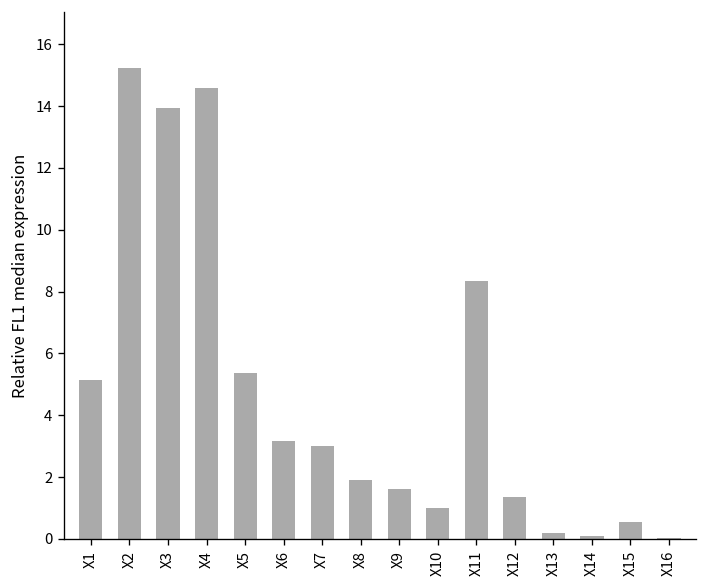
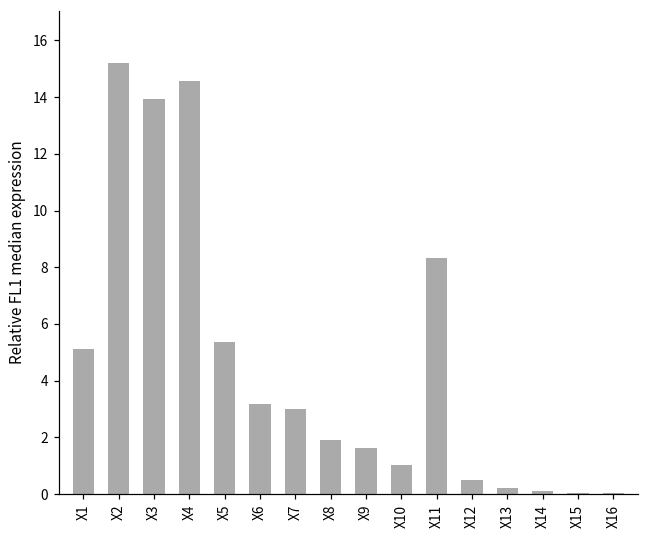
  {
    "X1": 5.1,
    "X2": 15.2,
    "X3": 13.9,
    "X4": 14.6,
    "X5": 5.4,
    "X6": 3.2,
    "X7": 3.0,
    "X8": 1.9,
    "X9": 1.6,
    "X10": 1.0,
    "X11": 8.3,
-   "X12": 1.3,
+   "X12": 0.5,
    "X13": 0.2,
-   "X15": 0.6
+   "X15": 0.1
  }
